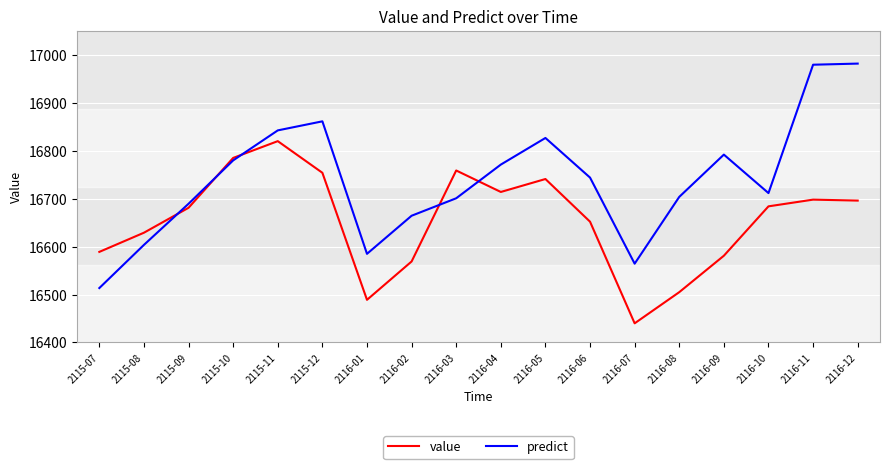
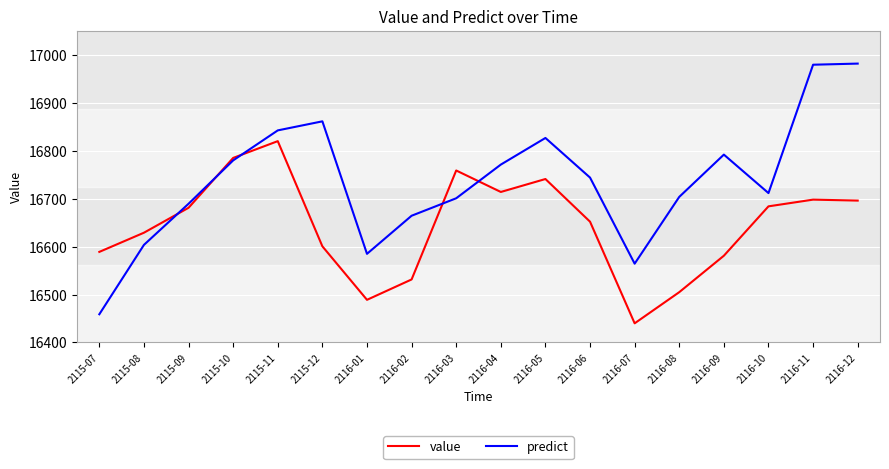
  {
    "value": {
      "2115-07": 16590,
      "2115-08": 16630,
      "2115-09": 16680,
      "2115-11": 16820,
-     "2115-12": 16750,
+     "2115-12": 16600,
      "2116-01": 16490,
-     "2116-02": 16570,
+     "2116-02": 16530,
      "2116-03": 16760,
      "2116-04": 16710,
      "2116-05": 16740,
      "2116-06": 16650,
      "2116-07": 16440,
      "2116-08": 16510,
      "2116-09": 16580,
      "2116-10": 16680,
      "2116-11": 16700,
      "2116-12": 16700
    },
    "predict": {
-     "2115-07": 16510,
+     "2115-07": 16460,
      "2115-08": 16600,
      "2115-09": 16690,
      "2115-11": 16840,
      "2115-12": 16860,
      "2116-01": 16580,
      "2116-02": 16660,
      "2116-03": 16700,
      "2116-04": 16770,
      "2116-05": 16830,
      "2116-06": 16740,
      "2116-07": 16560,
      "2116-08": 16700,
      "2116-09": 16790,
      "2116-10": 16710,
      "2116-11": 16980,
      "2116-12": 16980
    }
  }
